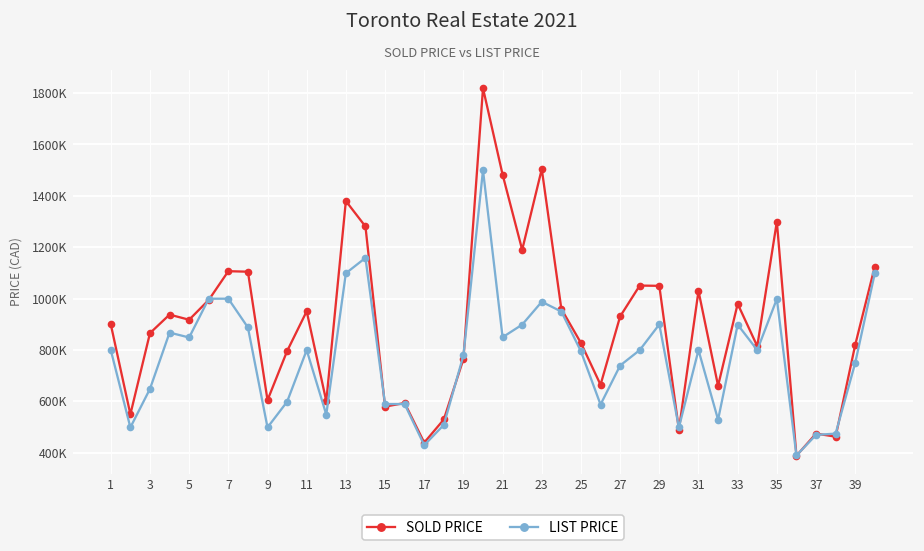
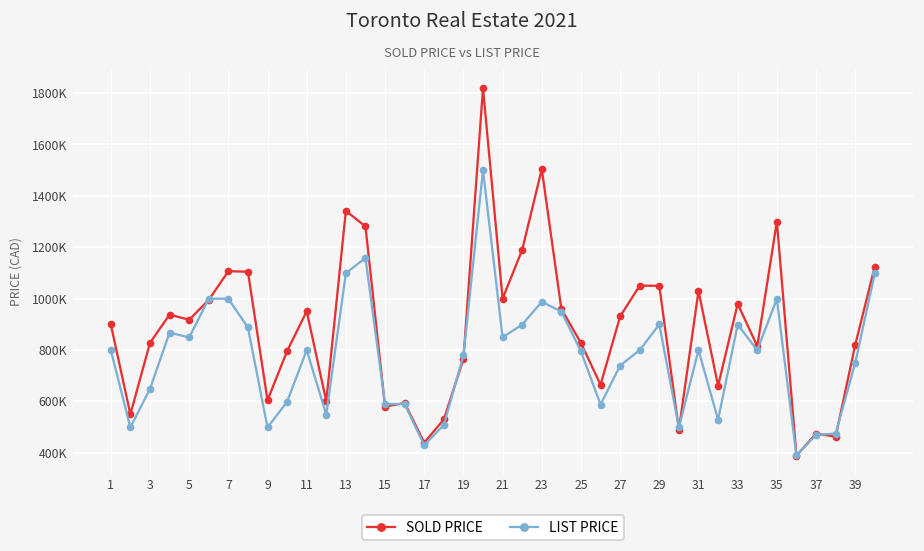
  {
    "SOLD PRICE": {
      "1": 900000,
-     "3": 870000,
+     "3": 830000,
      "5": 920000,
      "7": 1110000,
      "9": 610000,
      "11": 950000,
-     "13": 1380000,
+     "13": 1340000,
      "19": 770000,
-     "21": 1480000,
+     "21": 1000000,
      "23": 1500000,
      "25": 830000,
      "27": 930000,
      "29": 1050000,
      "31": 1030000,
      "33": 980000,
      "35": 1300000,
      "39": 820000
    },
    "LIST PRICE": {
      "1": 800000,
      "3": 650000,
      "5": 850000,
      "7": 1000000,
      "9": 500000,
      "11": 800000,
      "13": 1100000,
      "19": 780000,
      "21": 850000,
      "23": 990000,
      "25": 800000,
      "27": 740000,
      "29": 900000,
      "31": 800000,
      "33": 900000,
      "35": 1000000,
      "39": 750000
    }
  }
